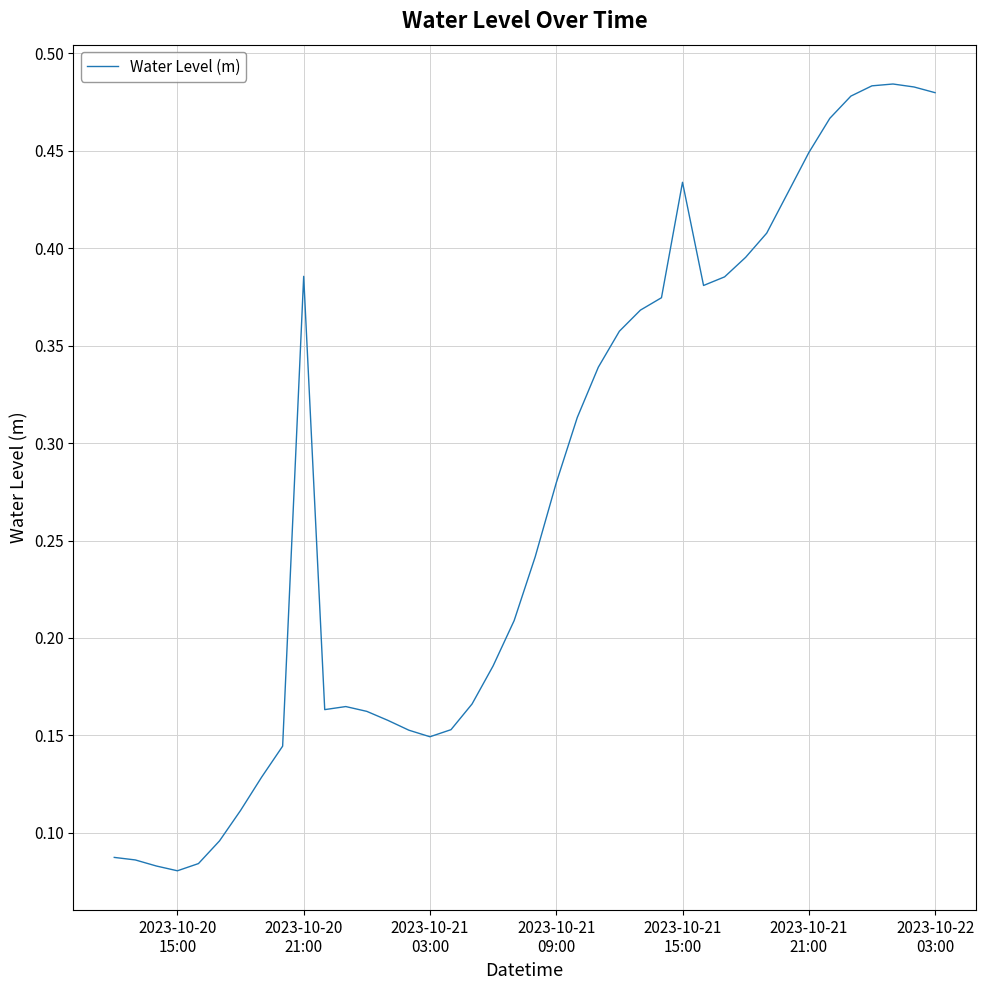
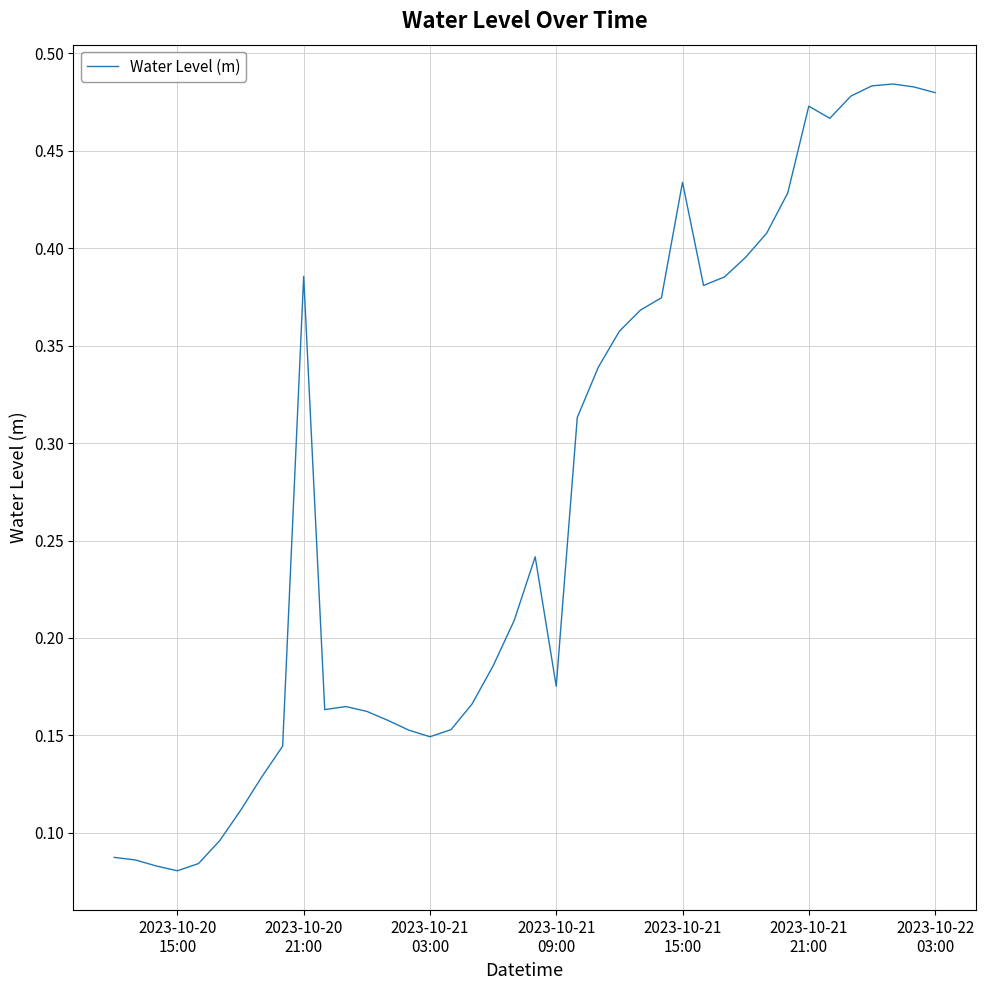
  {
    "2023-10-20 15:00": 0.081,
    "2023-10-20 21:00": 0.386,
    "2023-10-21 03:00": 0.149,
-   "2023-10-21 09:00": 0.280,
+   "2023-10-21 09:00": 0.175,
    "2023-10-21 15:00": 0.434,
-   "2023-10-21 21:00": 0.449,
+   "2023-10-21 21:00": 0.473,
    "2023-10-22 03:00": 0.480
  }
